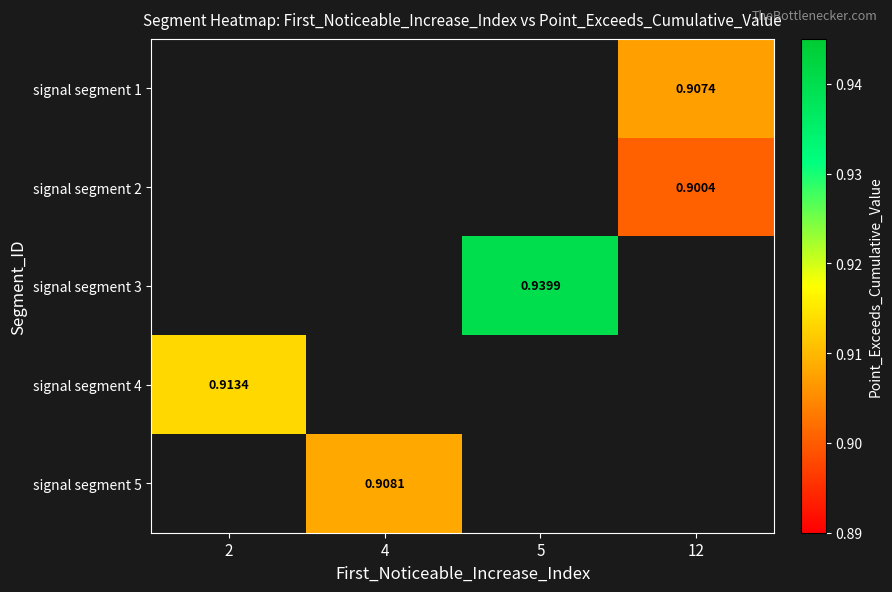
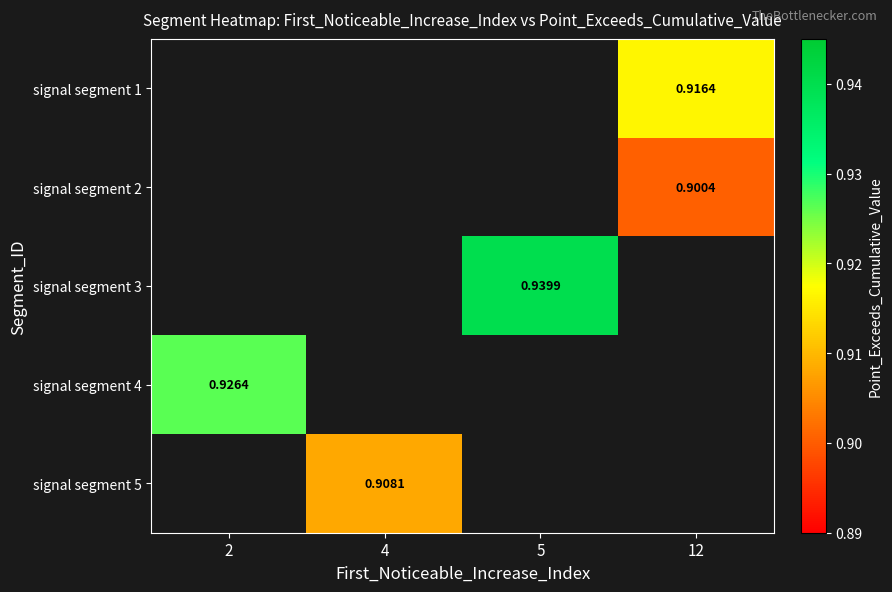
  {
    "signal segment 1": {
-     "12": 0.9074
+     "12": 0.9164
    },
    "signal segment 2": {
      "12": 0.9004
    },
    "signal segment 3": {
      "5": 0.9399
    },
    "signal segment 4": {
-     "2": 0.9134
+     "2": 0.9264
    },
    "signal segment 5": {
      "4": 0.9081
    }
  }
